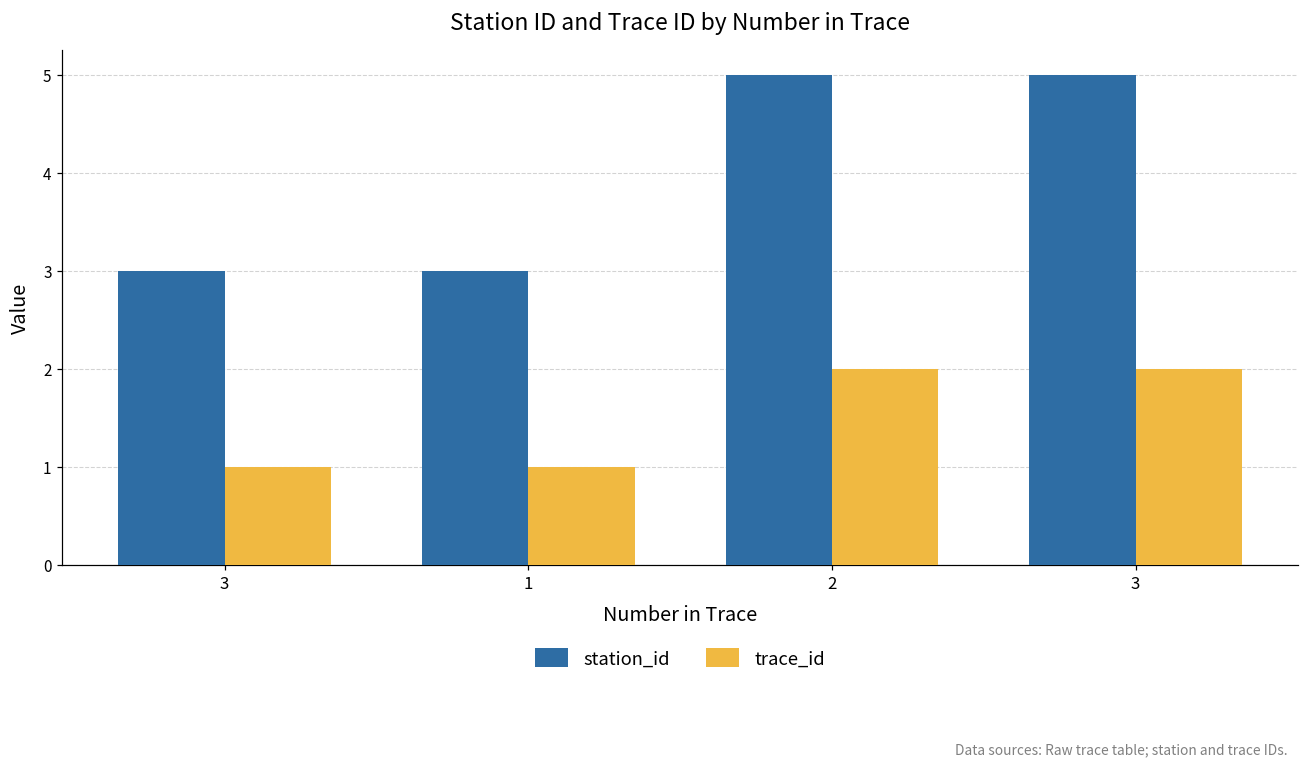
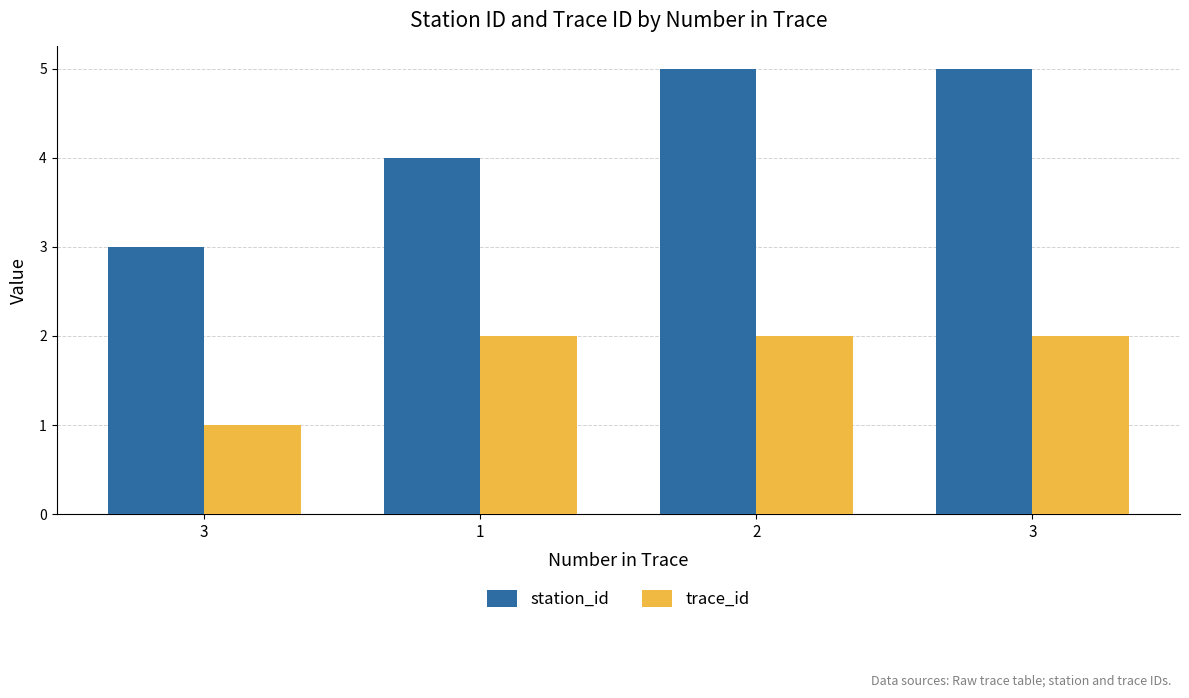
  {
    "station_id": {
-     "1": 3,
+     "1": 4,
      "2": 5
    },
    "trace_id": {
-     "1": 1,
+     "1": 2,
      "2": 2
    }
  }
